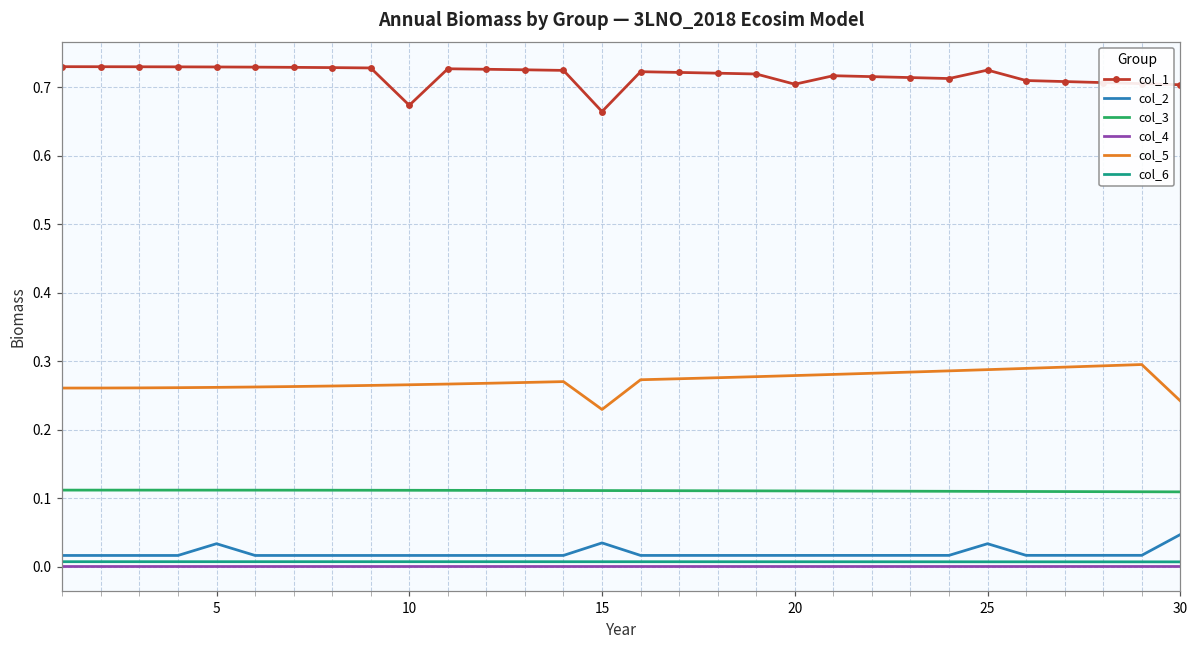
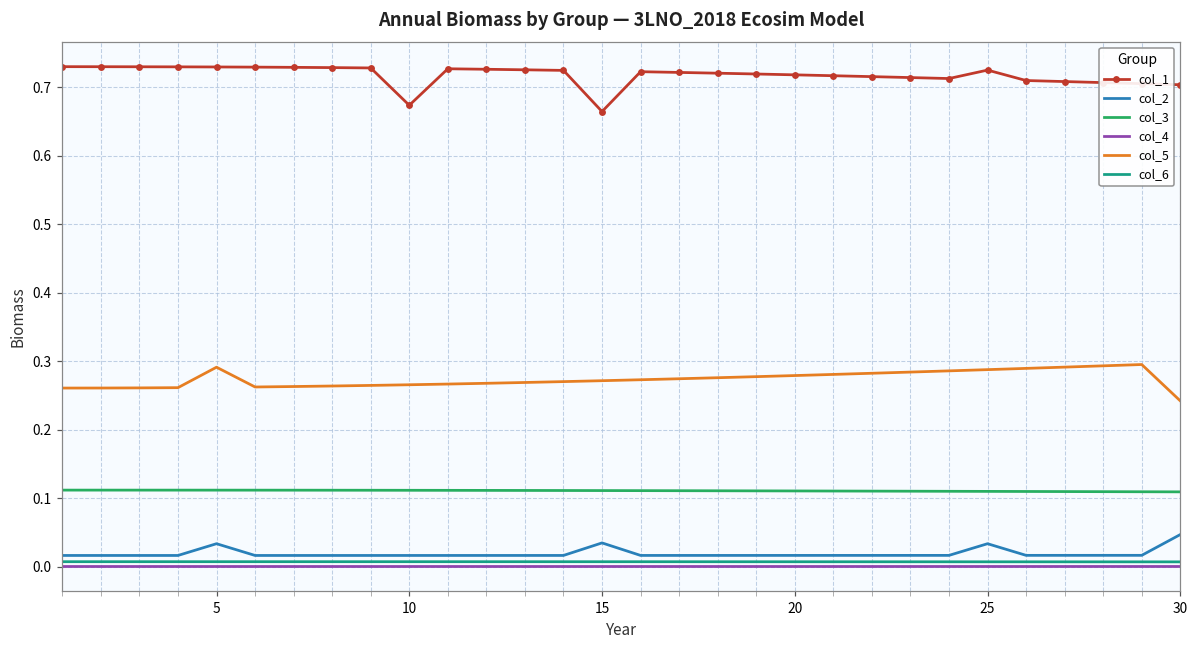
  {
    "col_1": {
      "5": 0.73,
      "10": 0.67,
      "15": 0.66,
-     "20": 0.70,
+     "20": 0.72,
      "25": 0.72,
      "30": 0.70
    },
    "col_2": {
      "5": 0.03,
      "10": 0.02,
      "15": 0.03,
      "20": 0.02,
      "25": 0.03,
      "30": 0.05
    },
    "col_4": {
      "5": 0.00,
      "10": 0.00,
      "15": 0.00,
      "20": 0.00,
      "25": 0.00,
      "30": 0.00
    },
    "col_5": {
-     "5": 0.26,
+     "5": 0.29,
      "10": 0.27,
-     "15": 0.23,
+     "15": 0.27,
      "20": 0.28,
      "25": 0.29,
      "30": 0.24
    }
  }
